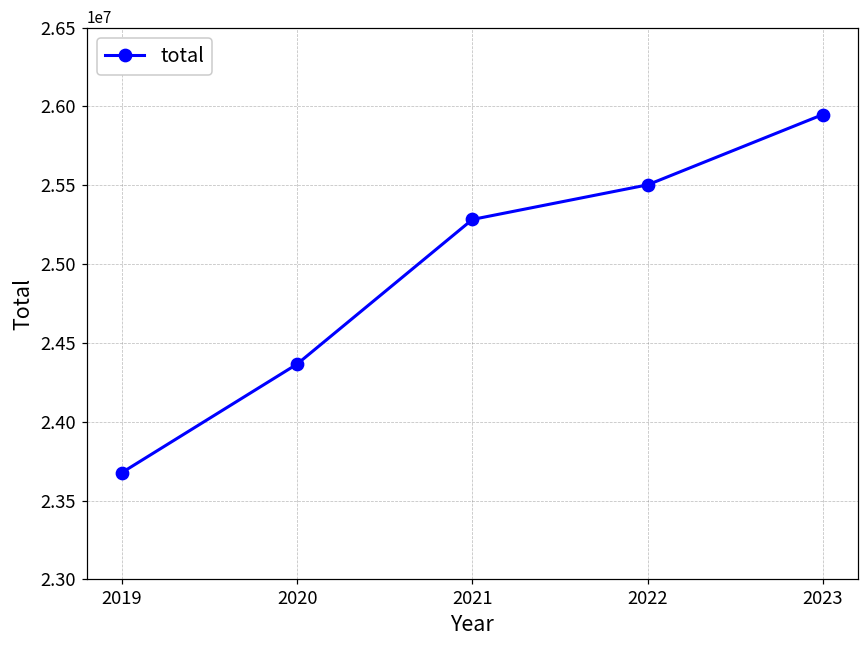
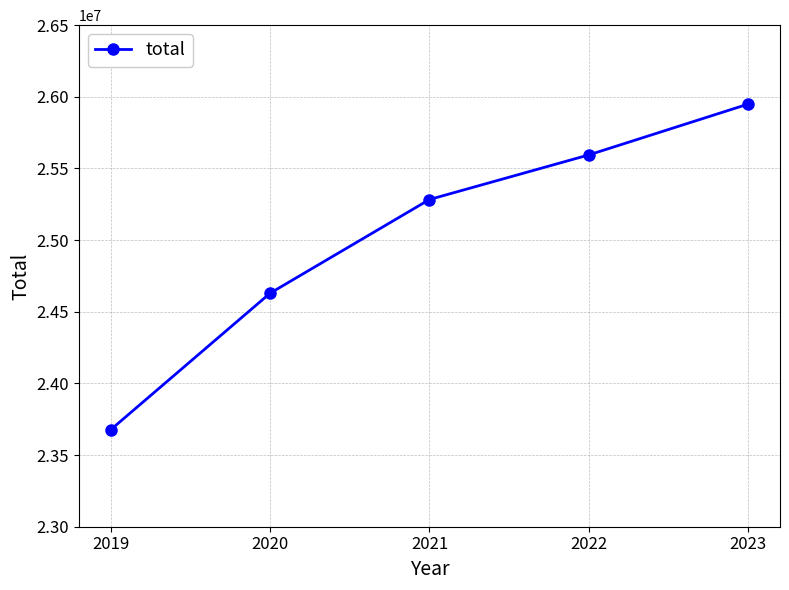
  {
    "2019": 23680000,
-   "2020": 24370000,
+   "2020": 24630000,
    "2021": 25280000,
-   "2022": 25500000,
+   "2022": 25590000,
    "2023": 25950000
  }
